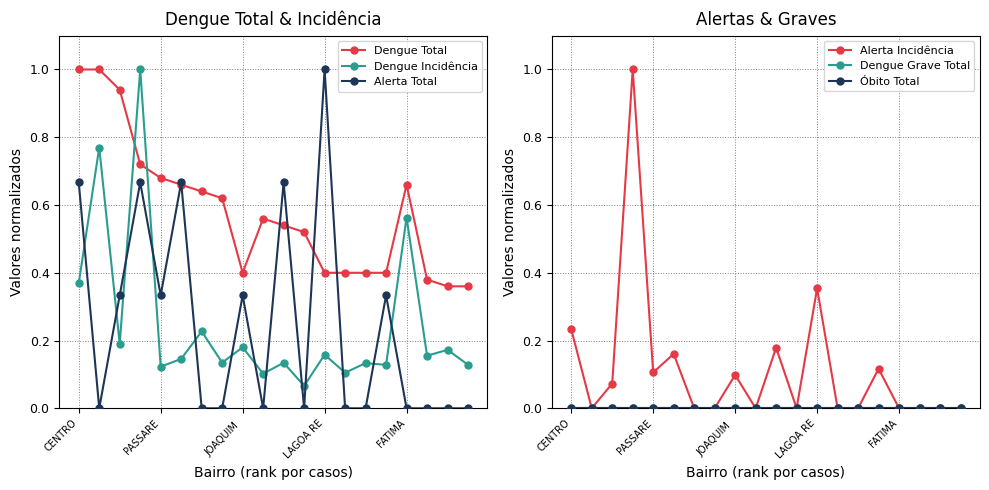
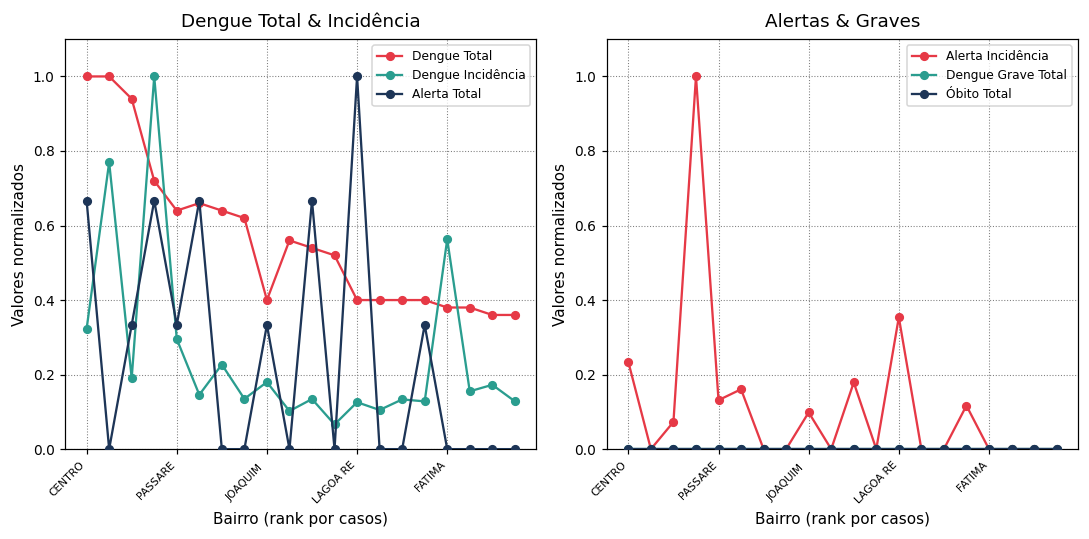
  {
    "Dengue Total & Incidência": {
      "Dengue Total": {
        "CENTRO": 1.00,
-       "PASSARE": 0.68,
+       "PASSARE": 0.64,
        "JOAQUIM": 0.40,
        "LAGOA RE": 0.40,
-       "FATIMA": 0.66
+       "FATIMA": 0.38
      },
      "Dengue Incidência": {
-       "CENTRO": 0.37,
-       "PASSARE": 0.12,
+       "CENTRO": 0.32,
+       "PASSARE": 0.30,
        "JOAQUIM": 0.18,
-       "LAGOA RE": 0.16,
+       "LAGOA RE": 0.13,
        "FATIMA": 0.56
      },
      "Alerta Total": {
        "CENTRO": 0.67,
        "PASSARE": 0.33,
        "JOAQUIM": 0.33,
        "LAGOA RE": 1.00,
        "FATIMA": 0.00
      }
    },
    "Alertas & Graves": {
      "Alerta Incidência": {
        "CENTRO": 0.23,
-       "PASSARE": 0.11,
+       "PASSARE": 0.13,
        "JOAQUIM": 0.10,
        "LAGOA RE": 0.35
      },
      "Óbito Total": {
        "CENTRO": 0.00,
        "PASSARE": 0.00,
        "JOAQUIM": 0.00,
        "LAGOA RE": 0.00
      }
    }
  }
